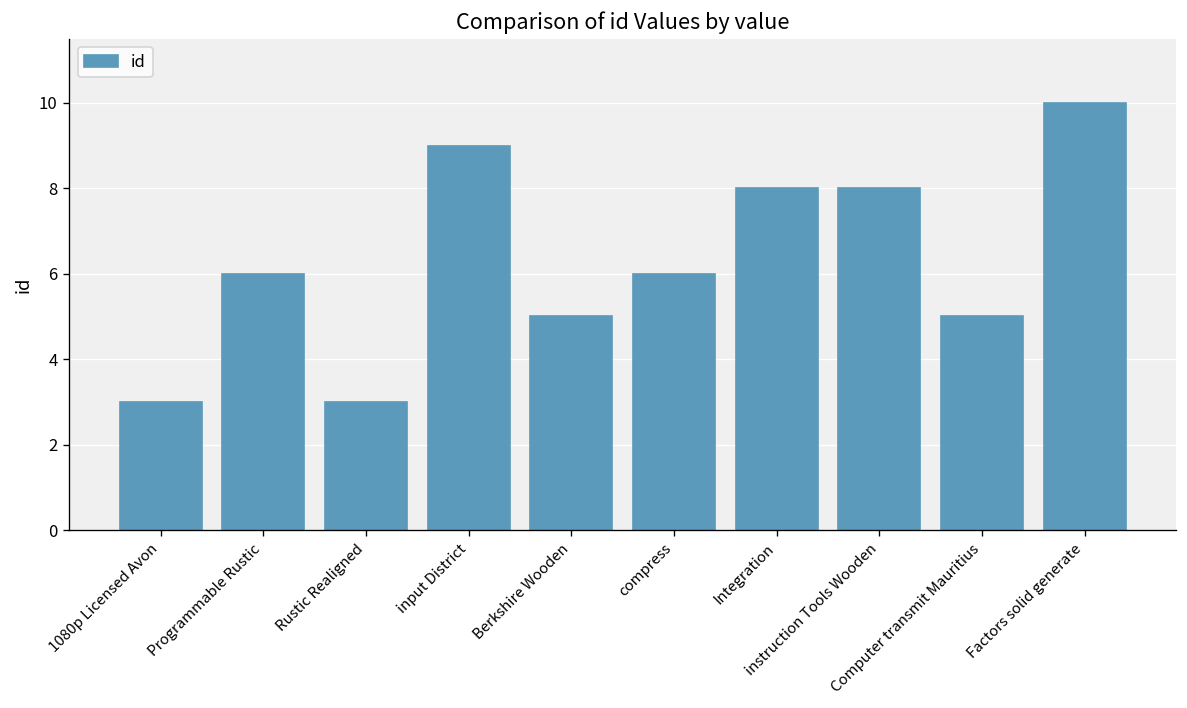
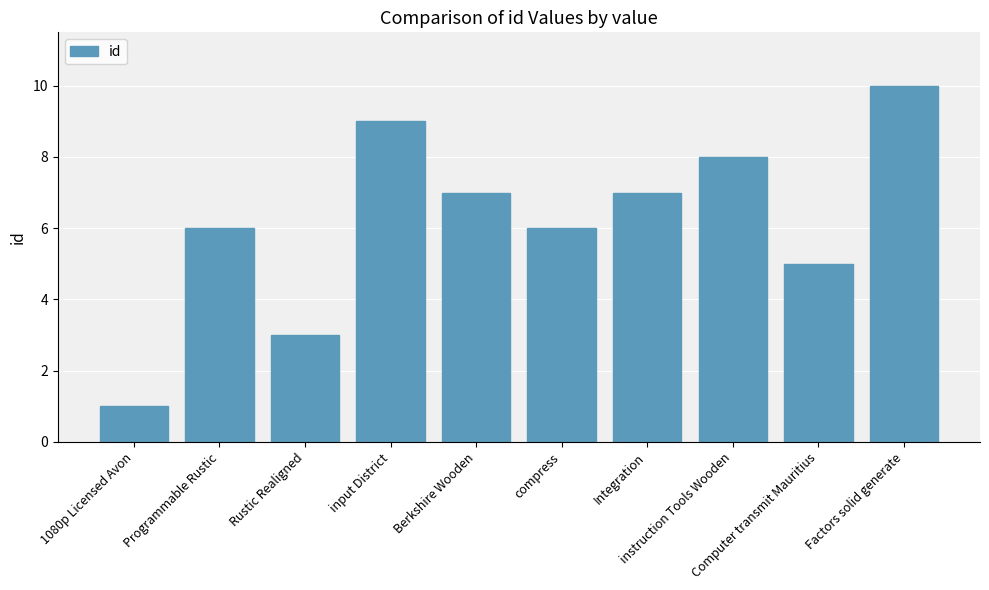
  {
-   "1080p Licensed Avon": 3,
+   "1080p Licensed Avon": 1,
    "Programmable Rustic": 6,
    "Rustic Realigned": 3,
    "input District": 9,
-   "Berkshire Wooden": 5,
+   "Berkshire Wooden": 7,
    "compress": 6,
-   "Integration": 8,
+   "Integration": 7,
    "instruction Tools Wooden": 8,
    "Computer transmit Mauritius": 5,
    "Factors solid generate": 10
  }
